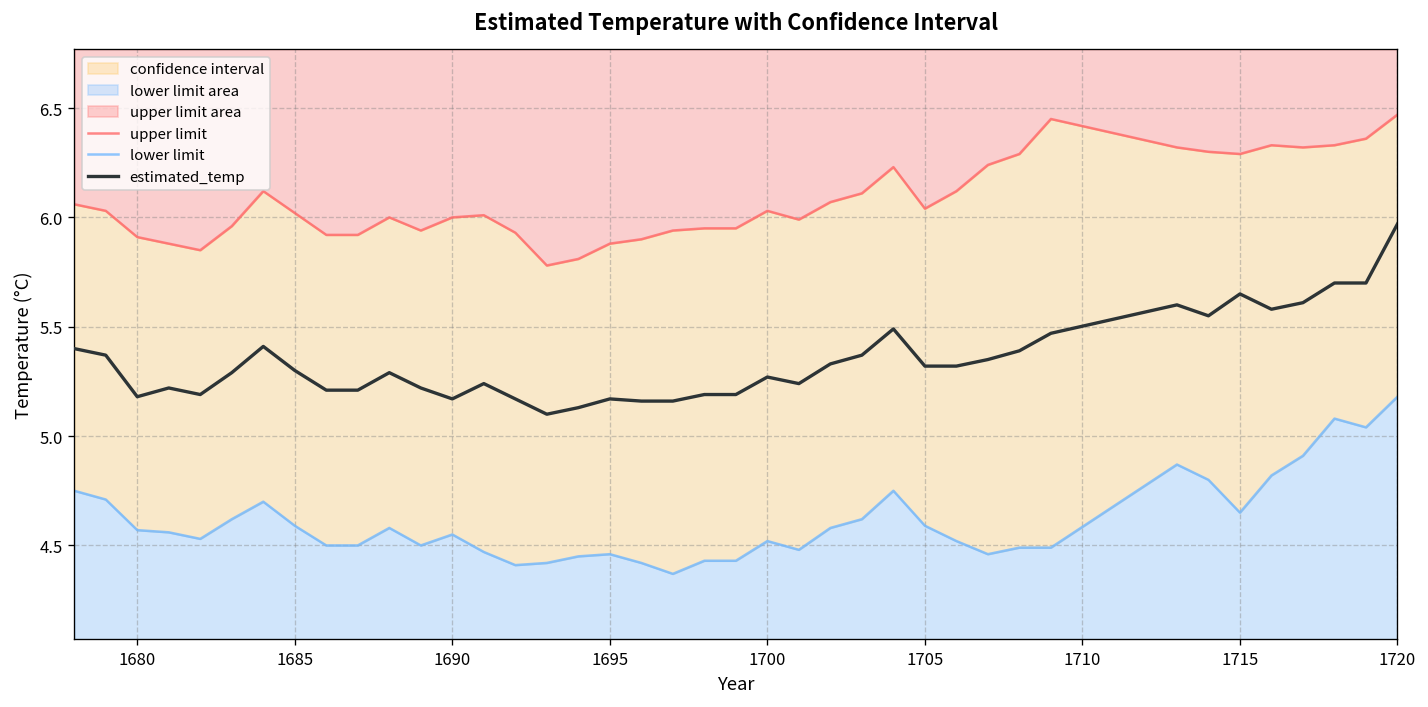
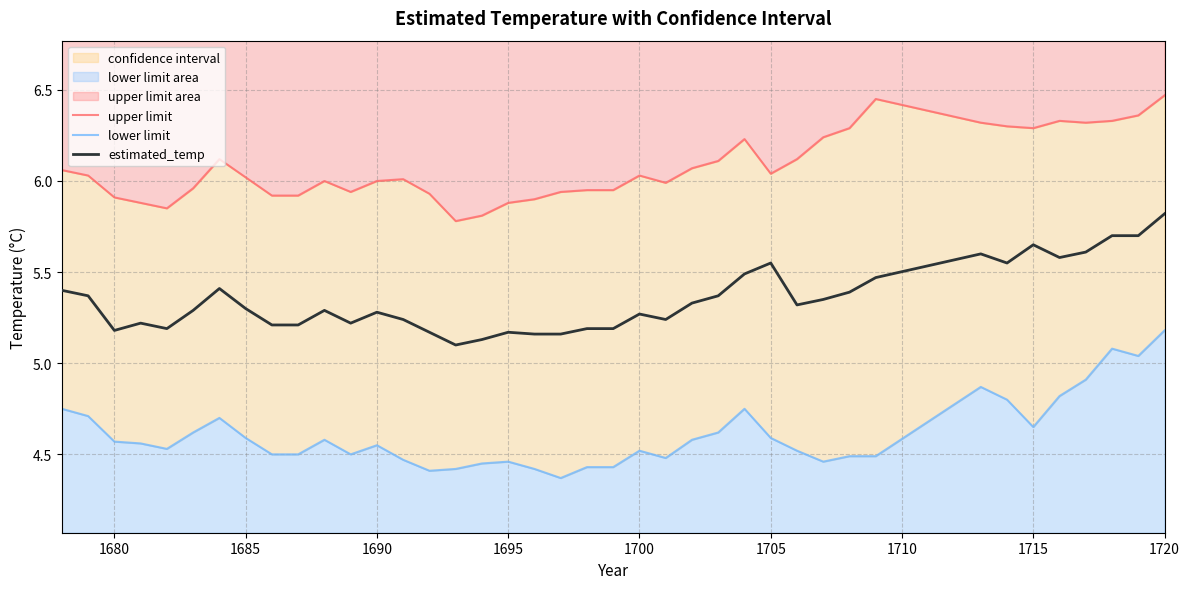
  {
    "lower limit area": {
      "1680": 4.57,
      "1685": 4.59,
      "1690": 4.55,
      "1695": 4.46,
      "1700": 4.52,
      "1705": 4.59,
      "1715": 4.65,
      "1720": 5.18
    },
    "estimated_temp": {
      "1680": 5.18,
      "1685": 5.30,
-     "1690": 5.17,
+     "1690": 5.28,
      "1695": 5.17,
      "1700": 5.27,
-     "1705": 5.32,
+     "1705": 5.55,
      "1715": 5.65,
-     "1720": 5.97
+     "1720": 5.82
    }
  }
